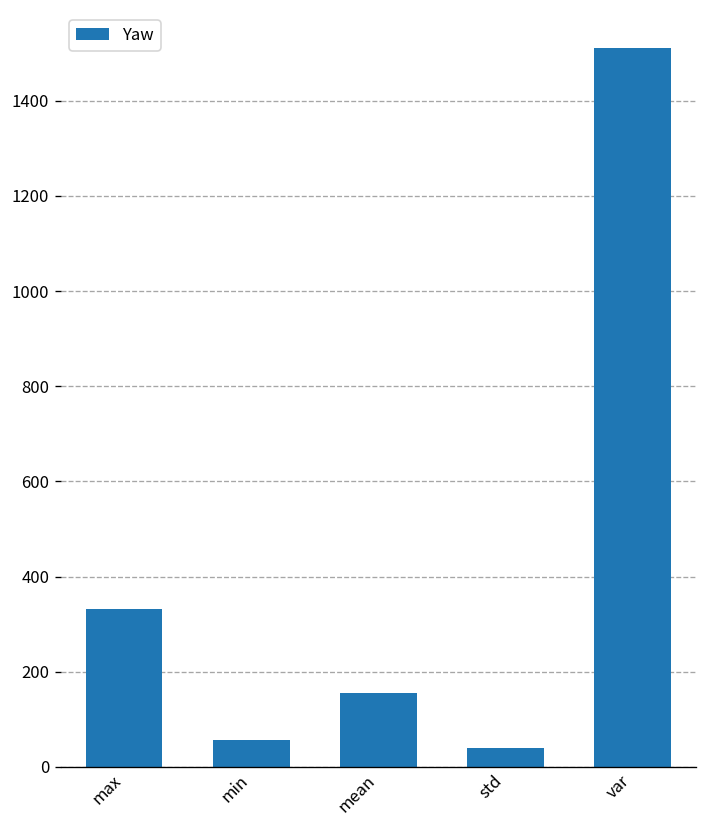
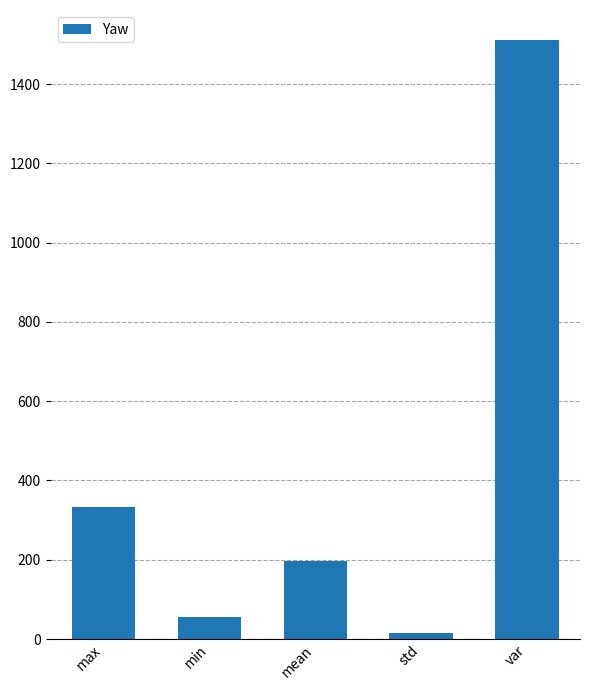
  {
    "max": 330,
    "min": 60,
-   "mean": 160,
-   "std": 40,
+   "mean": 200,
+   "std": 20,
    "var": 1510
  }
